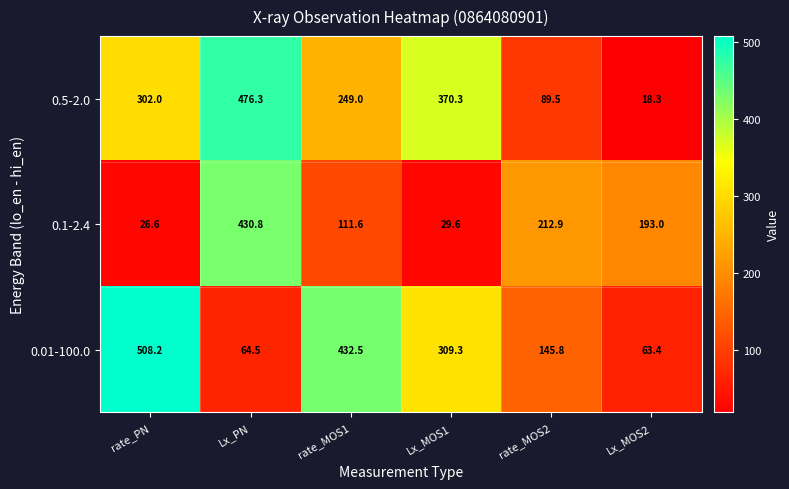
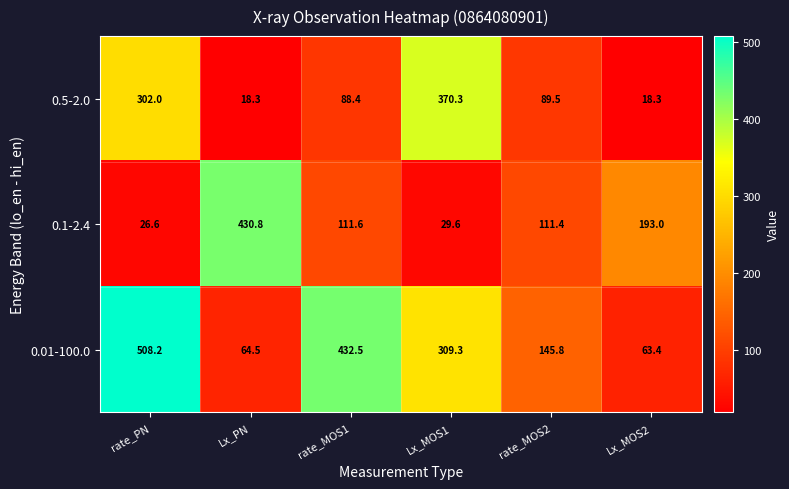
  {
    "0.5-2.0": {
      "rate_PN": 302.0,
-     "Lx_PN": 476.3,
-     "rate_MOS1": 249.0,
+     "Lx_PN": 18.3,
+     "rate_MOS1": 88.4,
      "Lx_MOS1": 370.3,
      "rate_MOS2": 89.5,
      "Lx_MOS2": 18.3
    },
    "0.1-2.4": {
      "rate_PN": 26.6,
      "Lx_PN": 430.8,
      "rate_MOS1": 111.6,
      "Lx_MOS1": 29.6,
-     "rate_MOS2": 212.9,
+     "rate_MOS2": 111.4,
      "Lx_MOS2": 193.0
    },
    "0.01-100.0": {
      "rate_PN": 508.2,
      "Lx_PN": 64.5,
      "rate_MOS1": 432.5,
      "Lx_MOS1": 309.3,
      "rate_MOS2": 145.8,
      "Lx_MOS2": 63.4
    }
  }
